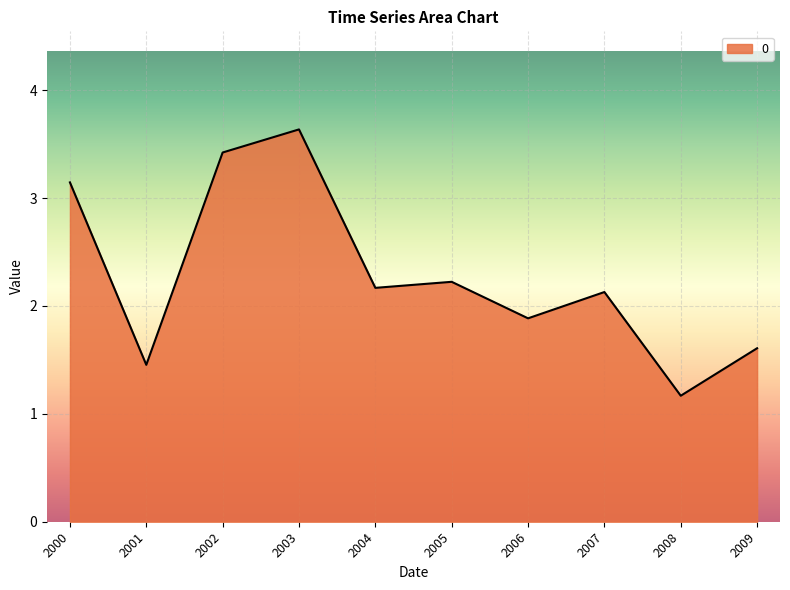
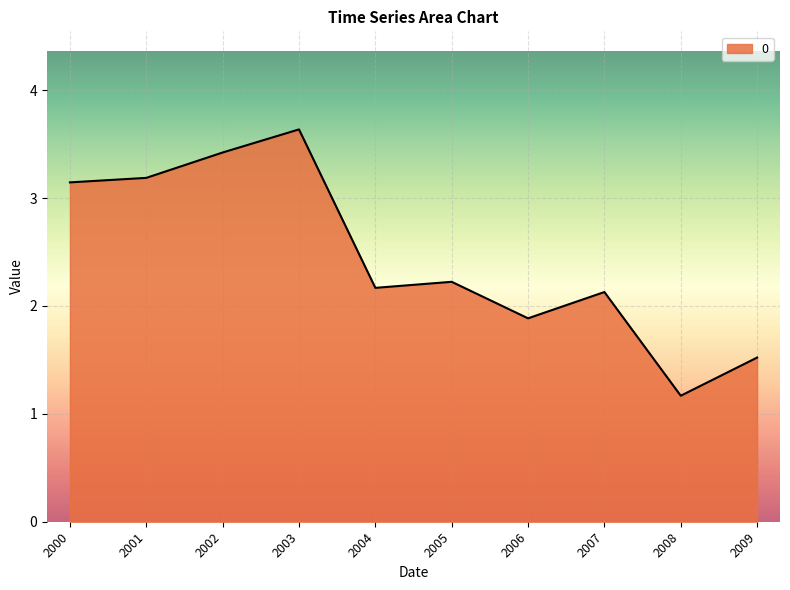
  {
    "2000": 3.15,
-   "2001": 1.45,
+   "2001": 3.19,
    "2002": 3.42,
    "2003": 3.64,
    "2004": 2.17,
    "2005": 2.22,
    "2006": 1.89,
    "2007": 2.13,
    "2008": 1.17,
-   "2009": 1.61
+   "2009": 1.52
  }
